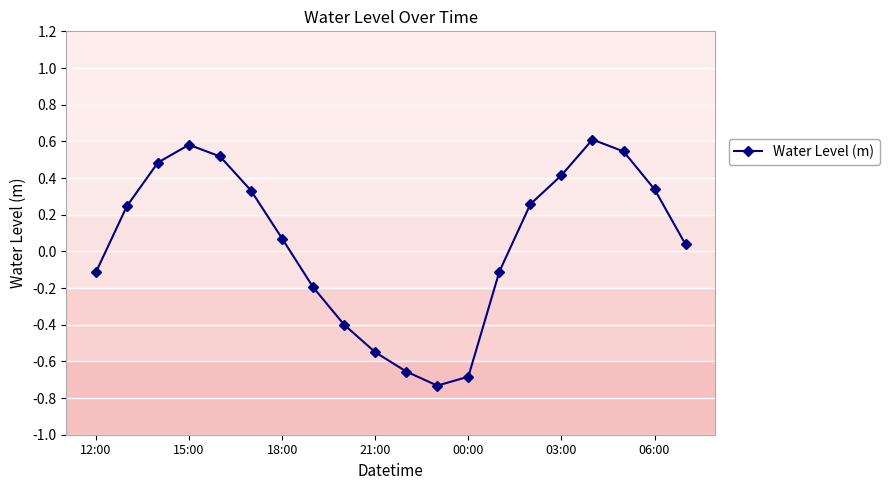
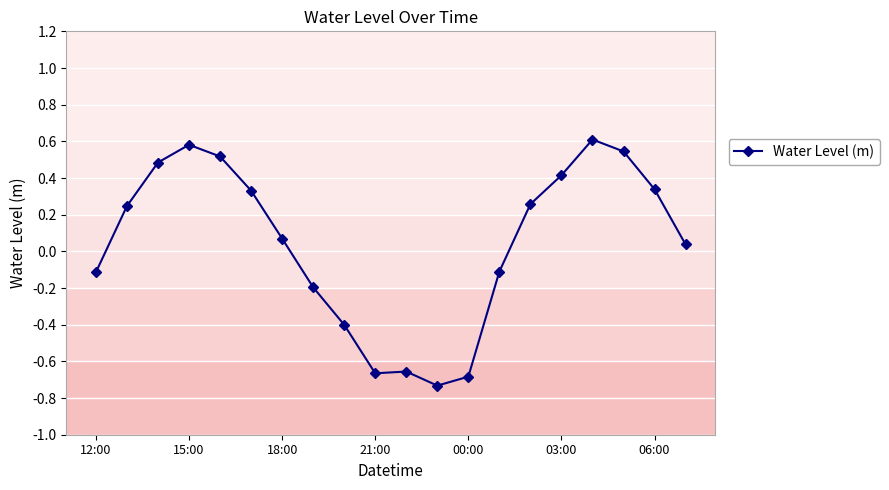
  {
    "12:00": -0.11,
    "15:00": 0.58,
    "18:00": 0.07,
-   "21:00": -0.55,
+   "21:00": -0.66,
    "00:00": -0.68,
    "03:00": 0.41,
    "06:00": 0.34
  }
